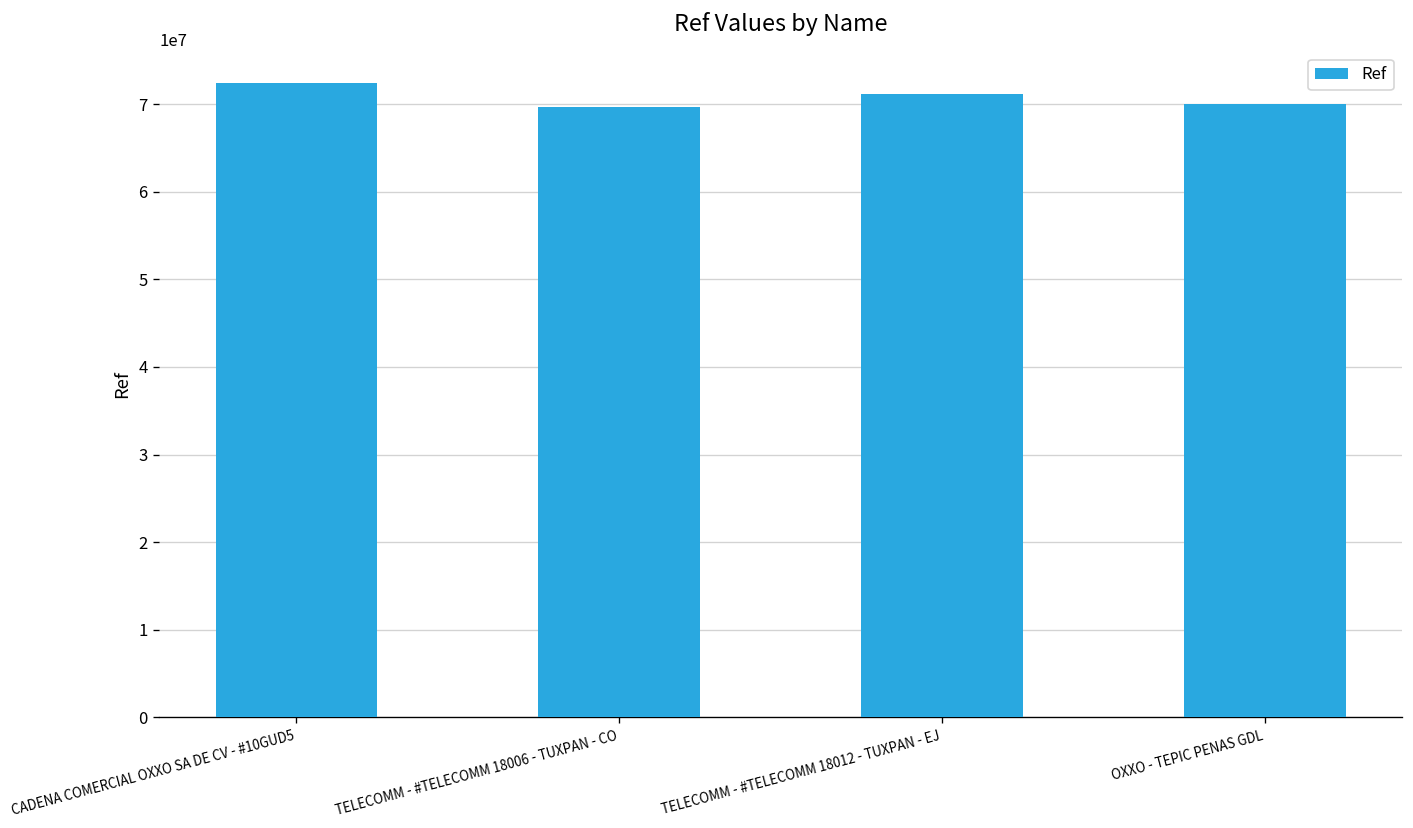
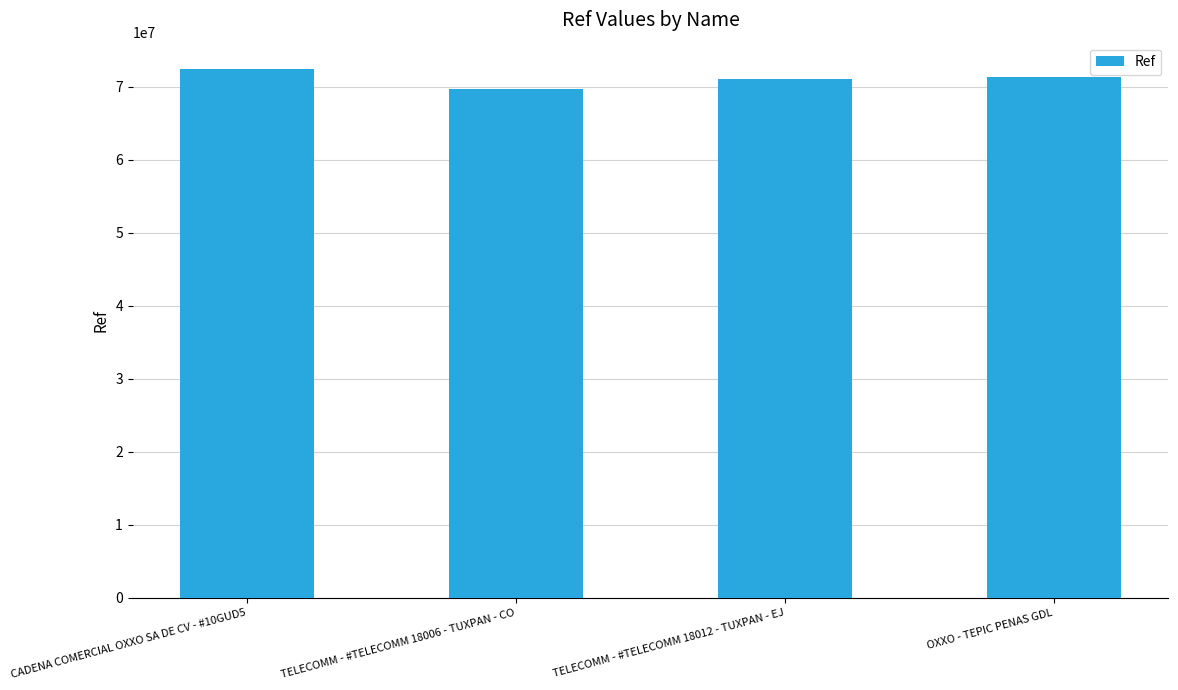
  {
    "CADENA COMERCIAL OXXO SA DE CV - #10GUD5": 72000000,
    "TELECOMM - #TELECOMM 18006 - TUXPAN - CO": 70000000,
    "TELECOMM - #TELECOMM 18012 - TUXPAN - EJ": 71000000,
-   "OXXO - TEPIC PENAS GDL": 70000000
+   "OXXO - TEPIC PENAS GDL": 71000000
  }
